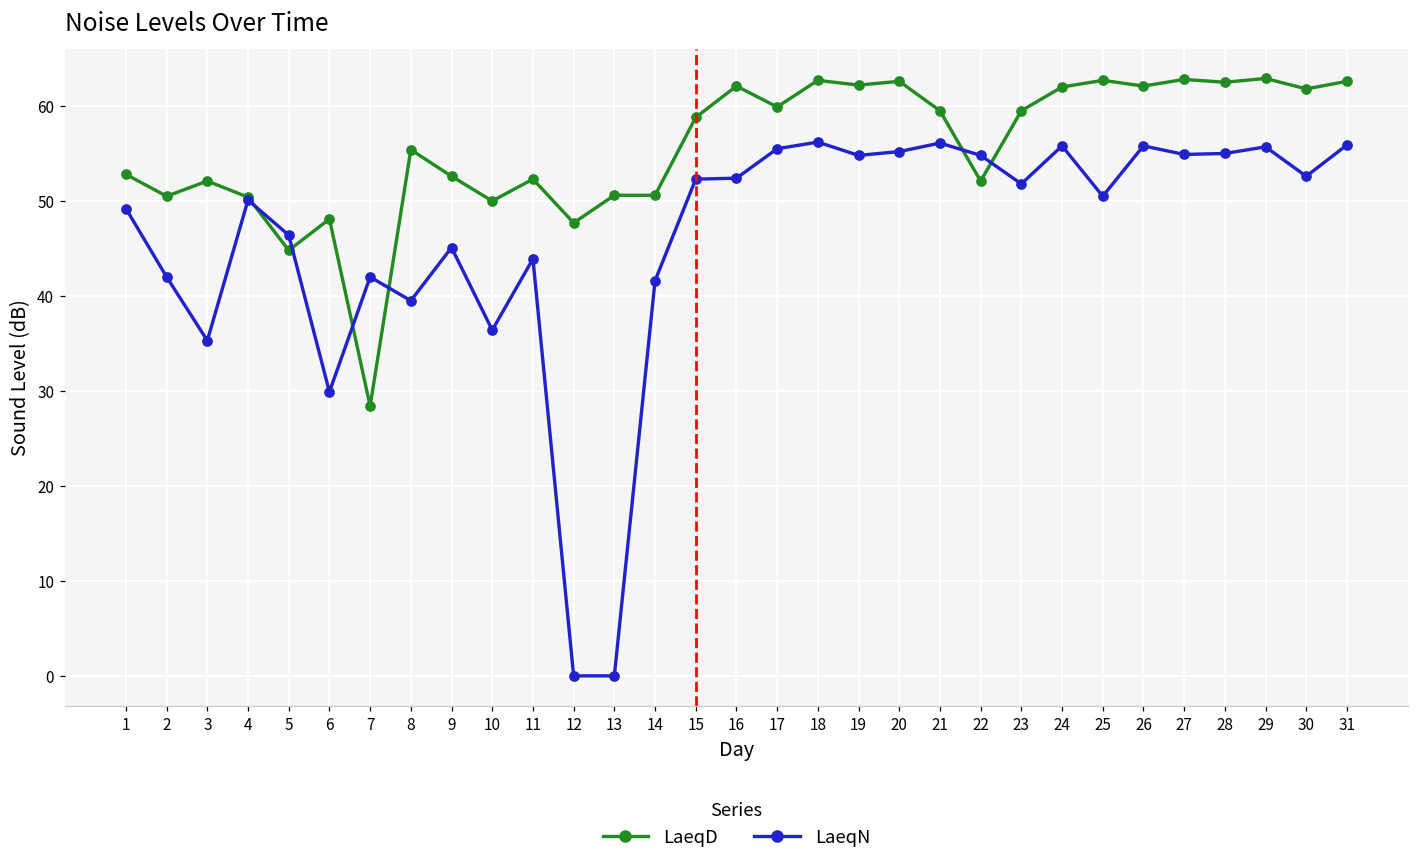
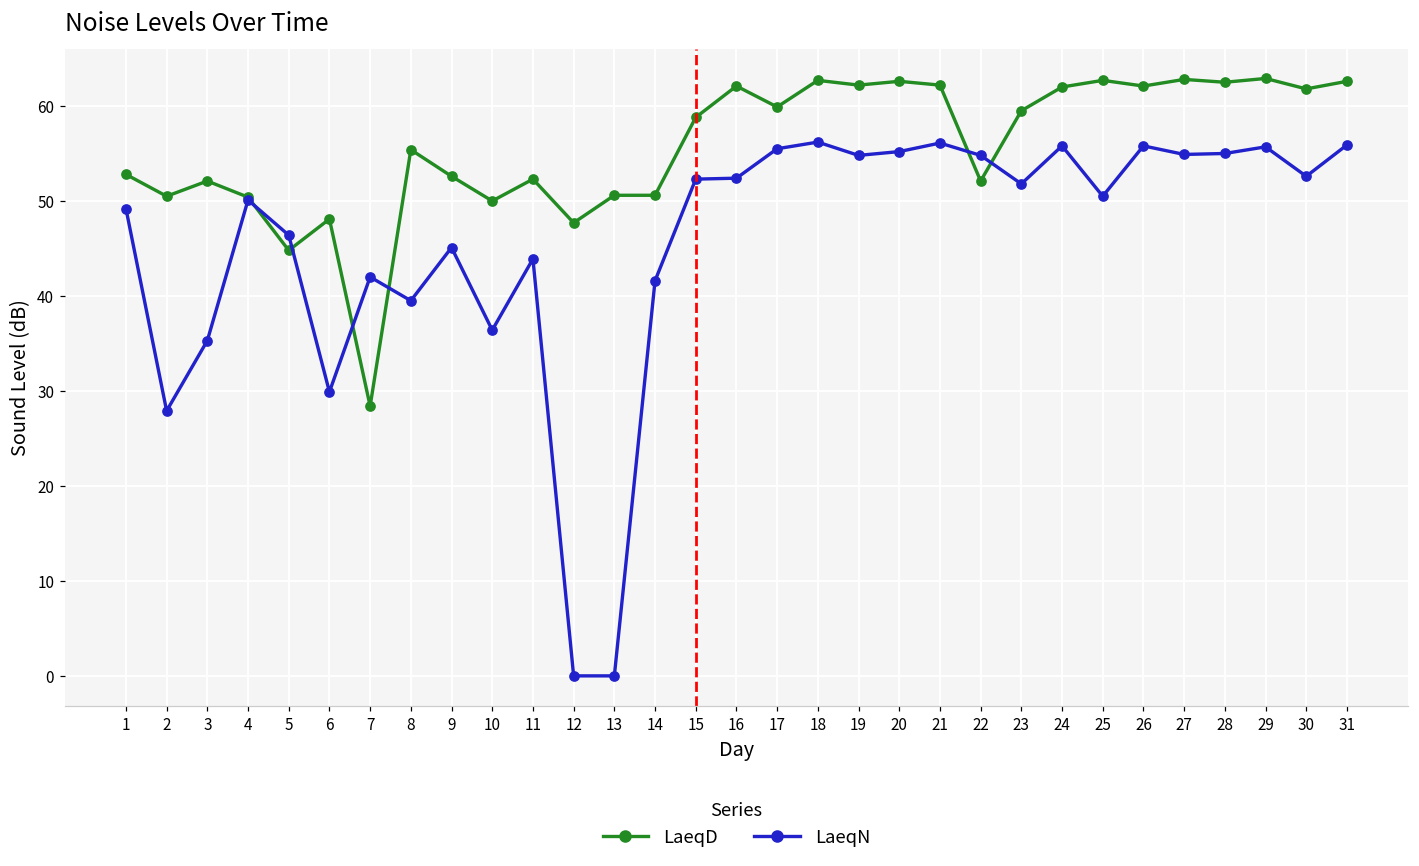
  {
    "LaeqD": {
      "1": 53,
      "2": 51,
      "3": 52,
      "5": 45,
      "6": 48,
      "7": 28,
      "8": 55,
      "9": 53,
      "10": 50,
      "11": 52,
      "12": 48,
      "13": 51,
      "14": 51,
      "15": 59,
      "16": 62,
      "17": 60,
      "18": 63,
      "19": 62,
      "20": 63,
-     "21": 60,
+     "21": 62,
      "22": 52,
      "23": 60,
      "24": 62,
      "25": 63,
      "26": 62,
      "27": 63,
      "28": 63,
      "29": 63,
      "30": 62,
      "31": 63
    },
    "LaeqN": {
      "1": 49,
-     "2": 42,
+     "2": 28,
      "3": 35,
      "5": 46,
      "6": 30,
      "7": 42,
      "8": 40,
      "9": 45,
      "10": 36,
      "11": 44,
      "12": 0,
      "13": 0,
      "14": 42,
      "15": 52,
      "16": 52,
      "17": 56,
      "18": 56,
      "19": 55,
      "20": 55,
      "21": 56,
      "22": 55,
      "23": 52,
      "24": 56,
      "25": 51,
      "26": 56,
      "27": 55,
      "28": 55,
      "29": 56,
      "30": 53,
      "31": 56
    }
  }
